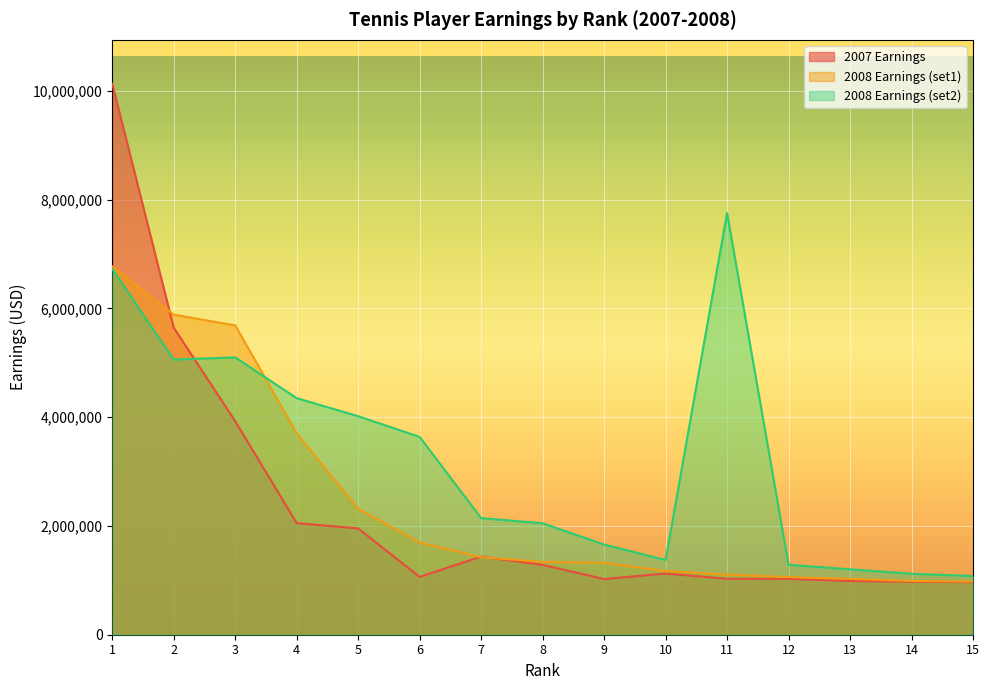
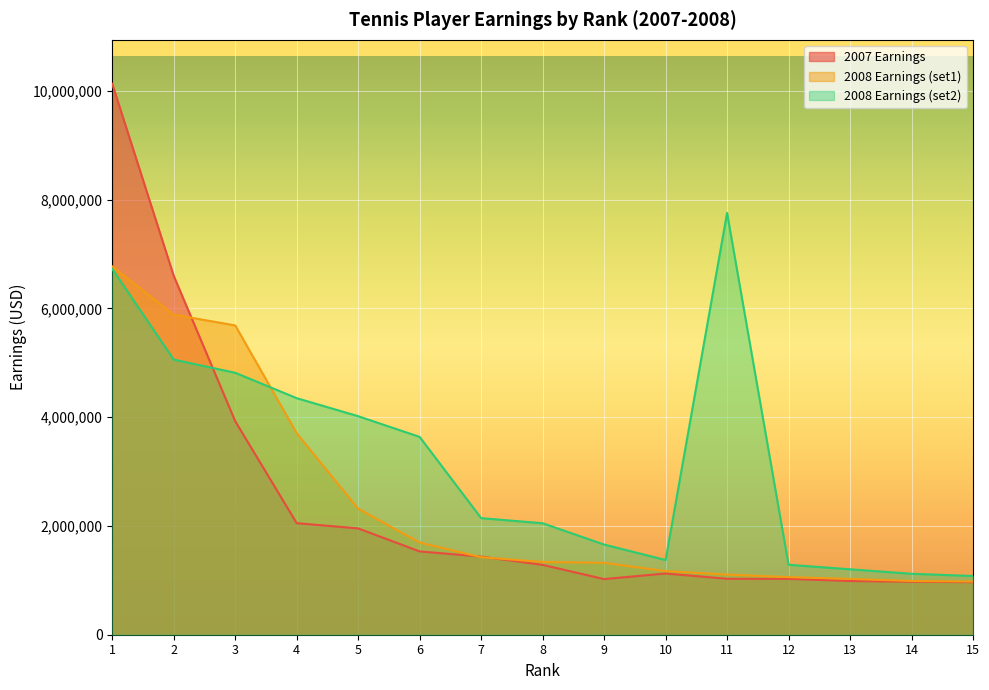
  {
    "2007 Earnings": {
      "1": "10,100,000",
-     "2": "5,600,000",
+     "2": "6,600,000",
      "3": "3,900,000",
      "4": "2,100,000",
      "5": "2,000,000",
-     "6": "1,100,000",
+     "6": "1,500,000",
      "8": "1,300,000",
      "9": "1,000,000",
      "11": "1,000,000"
    },
    "2008 Earnings (set1)": {
      "1": "6,800,000",
      "2": "5,900,000",
      "3": "5,700,000",
      "4": "3,700,000",
      "5": "2,300,000",
      "6": "1,700,000",
      "8": "1,300,000",
      "9": "1,300,000",
      "11": "1,100,000"
    },
    "2008 Earnings (set2)": {
      "1": "6,700,000",
      "2": "5,100,000",
-     "3": "5,100,000",
+     "3": "4,800,000",
      "4": "4,400,000",
      "5": "4,000,000",
      "6": "3,600,000",
      "7": "2,100,000",
      "8": "2,100,000",
      "9": "1,700,000",
      "10": "1,400,000",
      "11": "7,800,000",
      "12": "1,300,000",
      "13": "1,200,000",
      "14": "1,100,000",
      "15": "1,100,000"
    }
  }
